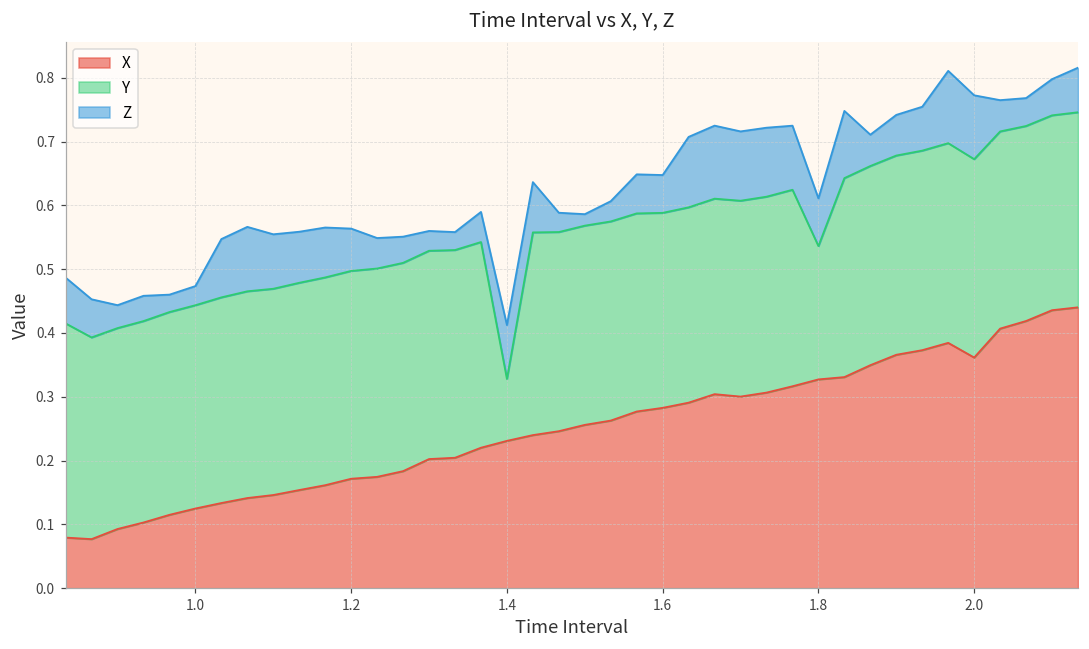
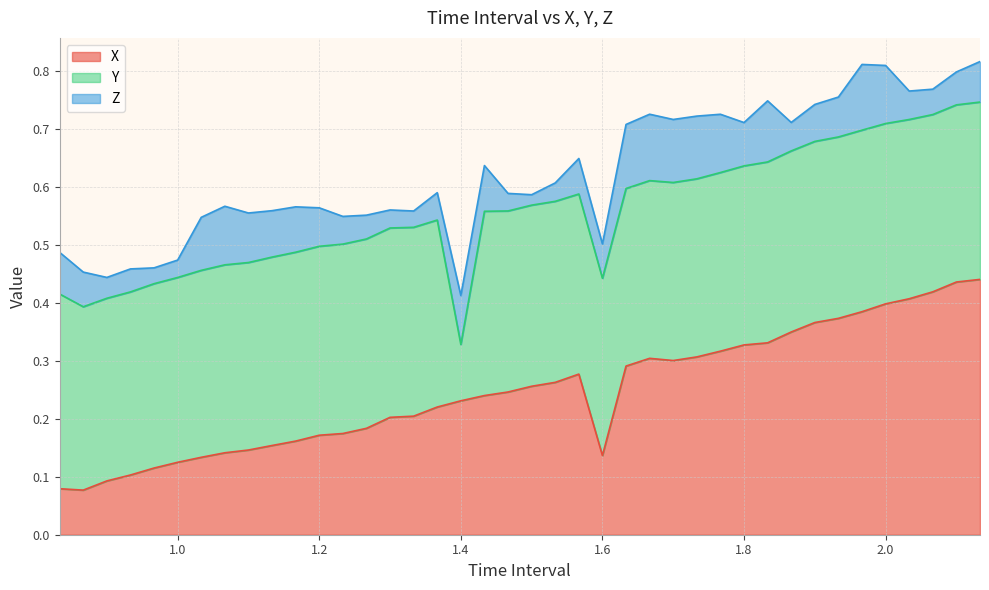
  {
    "X": {
      "1.0": 0.12,
      "1.2": 0.17,
      "1.4": 0.23,
-     "1.6": 0.28,
+     "1.6": 0.14,
      "1.8": 0.33,
-     "2.0": 0.36
+     "2.0": 0.40
    },
    "Y": {
      "1.0": 0.32,
      "1.2": 0.33,
      "1.4": 0.10,
      "1.6": 0.31,
-     "1.8": 0.21,
+     "1.8": 0.31,
      "2.0": 0.31
    },
    "Z": {
      "1.0": 0.03,
      "1.2": 0.07,
      "1.4": 0.08,
      "1.6": 0.06,
      "1.8": 0.07,
      "2.0": 0.10
    }
  }
